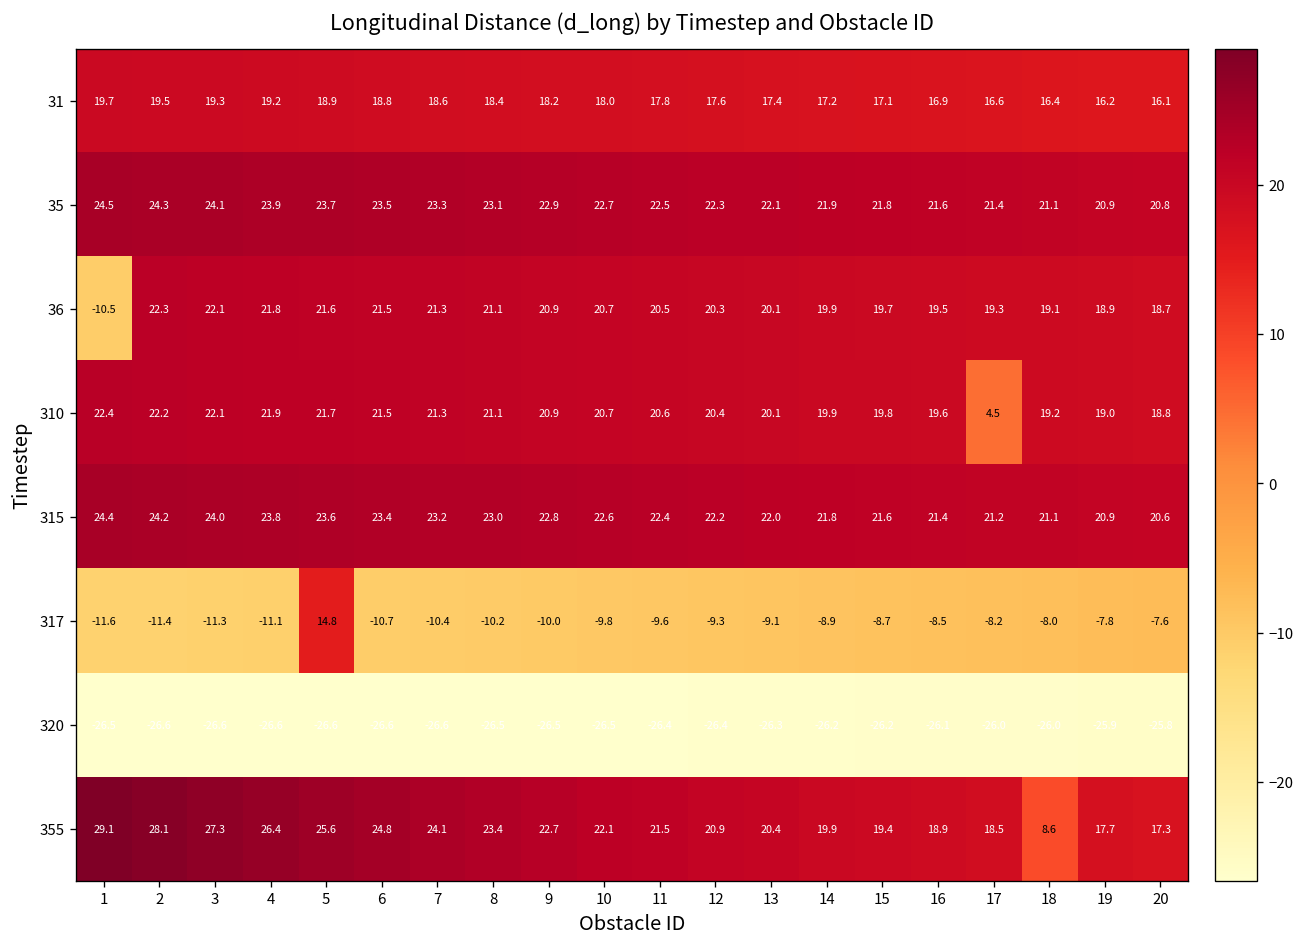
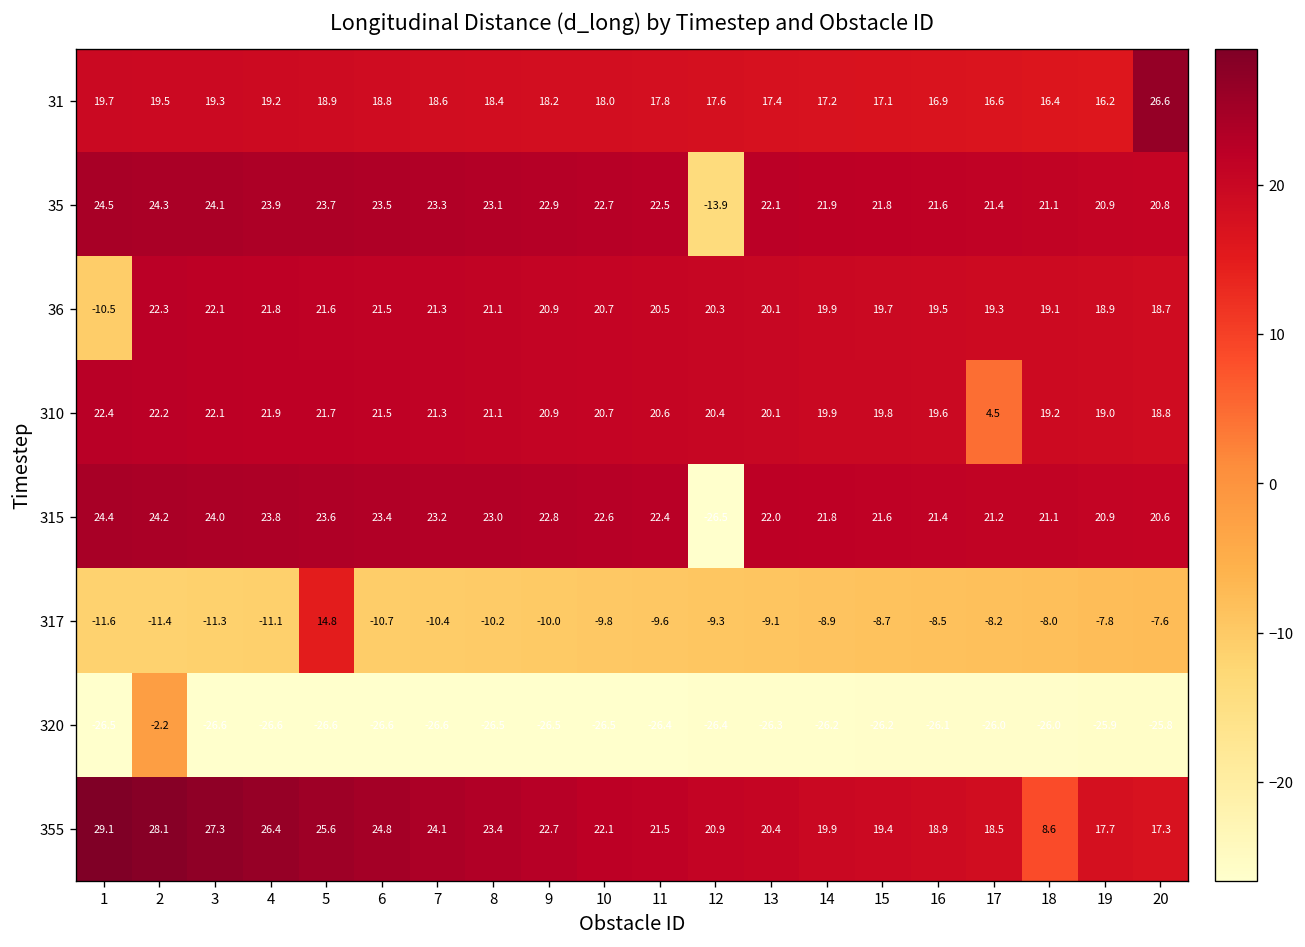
  {
    "31": {
      "1": 19.7,
      "2": 19.5,
      "3": 19.3,
      "4": 19.2,
      "5": 18.9,
      "6": 18.8,
      "7": 18.6,
      "8": 18.4,
      "9": 18.2,
      "10": 18.0,
      "11": 17.8,
      "12": 17.6,
      "13": 17.4,
      "14": 17.2,
      "15": 17.1,
      "16": 16.9,
      "17": 16.6,
      "18": 16.4,
      "19": 16.2,
-     "20": 16.1
+     "20": 26.6
    },
    "35": {
      "1": 24.5,
      "2": 24.3,
      "3": 24.1,
      "4": 23.9,
      "5": 23.7,
      "6": 23.5,
      "7": 23.3,
      "8": 23.1,
      "9": 22.9,
      "10": 22.7,
      "11": 22.5,
-     "12": 22.3,
+     "12": -13.9,
      "13": 22.1,
      "14": 21.9,
      "15": 21.8,
      "16": 21.6,
      "17": 21.4,
      "18": 21.1,
      "19": 20.9,
      "20": 20.8
    },
    "36": {
      "1": -10.5,
      "2": 22.3,
      "3": 22.1,
      "4": 21.8,
      "5": 21.6,
      "6": 21.5,
      "7": 21.3,
      "8": 21.1,
      "9": 20.9,
      "10": 20.7,
      "11": 20.5,
      "12": 20.3,
      "13": 20.1,
      "14": 19.9,
      "15": 19.7,
      "16": 19.5,
      "17": 19.3,
      "18": 19.1,
      "19": 18.9,
      "20": 18.7
    },
    "310": {
      "1": 22.4,
      "2": 22.2,
      "3": 22.1,
      "4": 21.9,
      "5": 21.7,
      "6": 21.5,
      "7": 21.3,
      "8": 21.1,
      "9": 20.9,
      "10": 20.7,
      "11": 20.6,
      "12": 20.4,
      "13": 20.1,
      "14": 19.9,
      "15": 19.8,
      "16": 19.6,
      "17": 4.5,
      "18": 19.2,
      "19": 19.0,
      "20": 18.8
    },
    "315": {
      "1": 24.4,
      "2": 24.2,
      "3": 24.0,
      "4": 23.8,
      "5": 23.6,
      "6": 23.4,
      "7": 23.2,
      "8": 23.0,
      "9": 22.8,
      "10": 22.6,
      "11": 22.4,
-     "12": 22.2,
+     "12": -26.5,
      "13": 22.0,
      "14": 21.8,
      "15": 21.6,
      "16": 21.4,
      "17": 21.2,
      "18": 21.1,
      "19": 20.9,
      "20": 20.6
    },
    "317": {
      "1": -11.6,
      "2": -11.4,
      "3": -11.3,
      "4": -11.1,
      "5": 14.8,
      "6": -10.7,
      "7": -10.4,
      "8": -10.2,
      "9": -10.0,
      "10": -9.8,
      "11": -9.6,
      "12": -9.3,
      "13": -9.1,
      "14": -8.9,
      "15": -8.7,
      "16": -8.5,
      "17": -8.2,
      "18": -8.0,
      "19": -7.8,
      "20": -7.6
    },
    "320": {
      "1": -26.5,
-     "2": -26.6,
+     "2": -2.2,
      "3": -26.6,
      "4": -26.6,
      "5": -26.6,
      "6": -26.6,
      "7": -26.6,
      "8": -26.5,
      "9": -26.5,
      "10": -26.5,
      "11": -26.4,
      "12": -26.4,
      "13": -26.3,
      "14": -26.2,
      "15": -26.2,
      "16": -26.1,
      "17": -26.0,
      "18": -26.0,
      "19": -25.9,
      "20": -25.8
    },
    "355": {
      "1": 29.1,
      "2": 28.1,
      "3": 27.3,
      "4": 26.4,
      "5": 25.6,
      "6": 24.8,
      "7": 24.1,
      "8": 23.4,
      "9": 22.7,
      "10": 22.1,
      "11": 21.5,
      "12": 20.9,
      "13": 20.4,
      "14": 19.9,
      "15": 19.4,
      "16": 18.9,
      "17": 18.5,
      "18": 8.6,
      "19": 17.7,
      "20": 17.3
    }
  }
